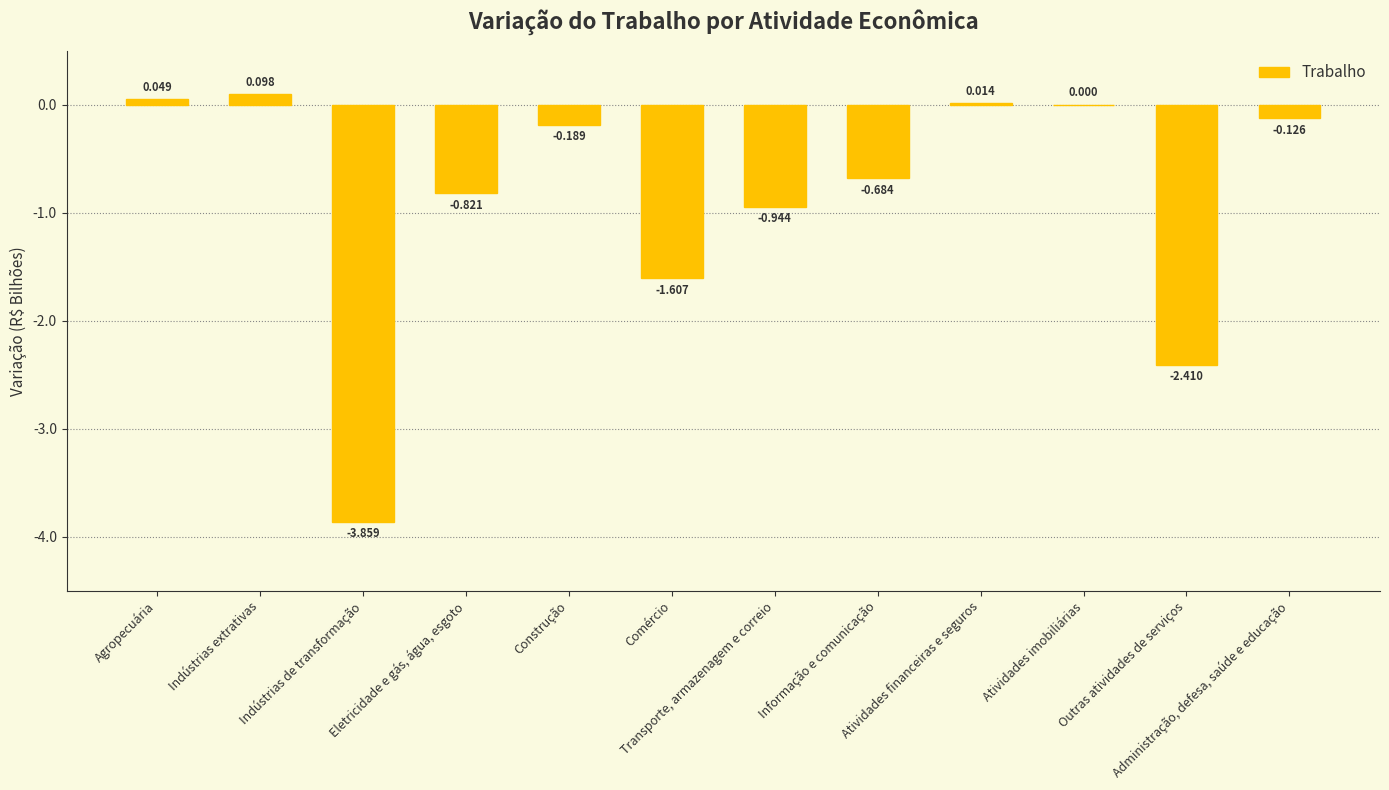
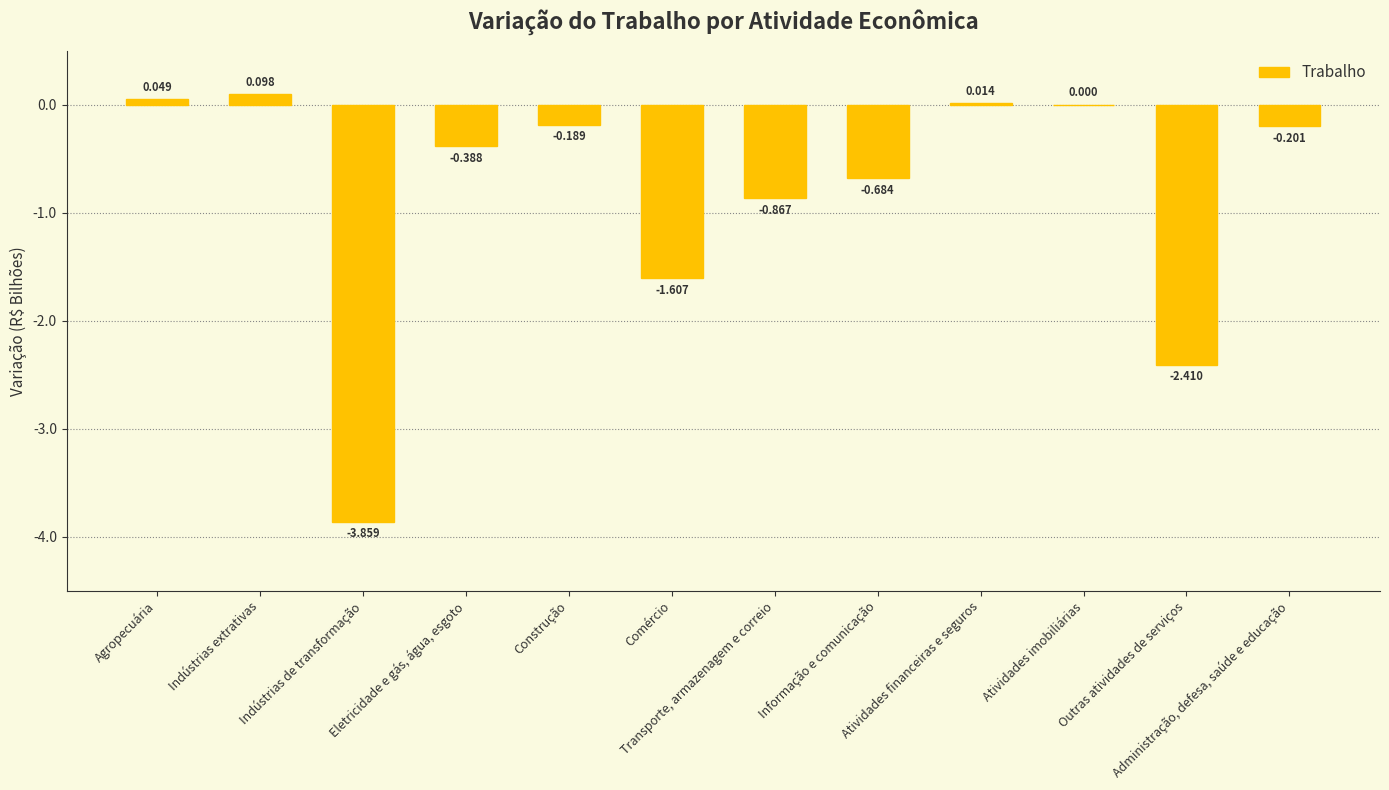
  {
    "Agropecuária": 0.049,
    "Indústrias extrativas": 0.098,
    "Indústrias de transformação": -3.859,
-   "Eletricidade e gás, água, esgoto": -0.821,
+   "Eletricidade e gás, água, esgoto": -0.388,
    "Construção": -0.189,
    "Comércio": -1.607,
-   "Transporte, armazenagem e correio": -0.944,
+   "Transporte, armazenagem e correio": -0.867,
    "Informação e comunicação": -0.684,
    "Atividades financeiras e seguros": 0.014,
    "Atividades imobiliárias": 0.000,
    "Outras atividades de serviços": -2.410,
-   "Administração, defesa, saúde e educação": -0.126
+   "Administração, defesa, saúde e educação": -0.201
  }
